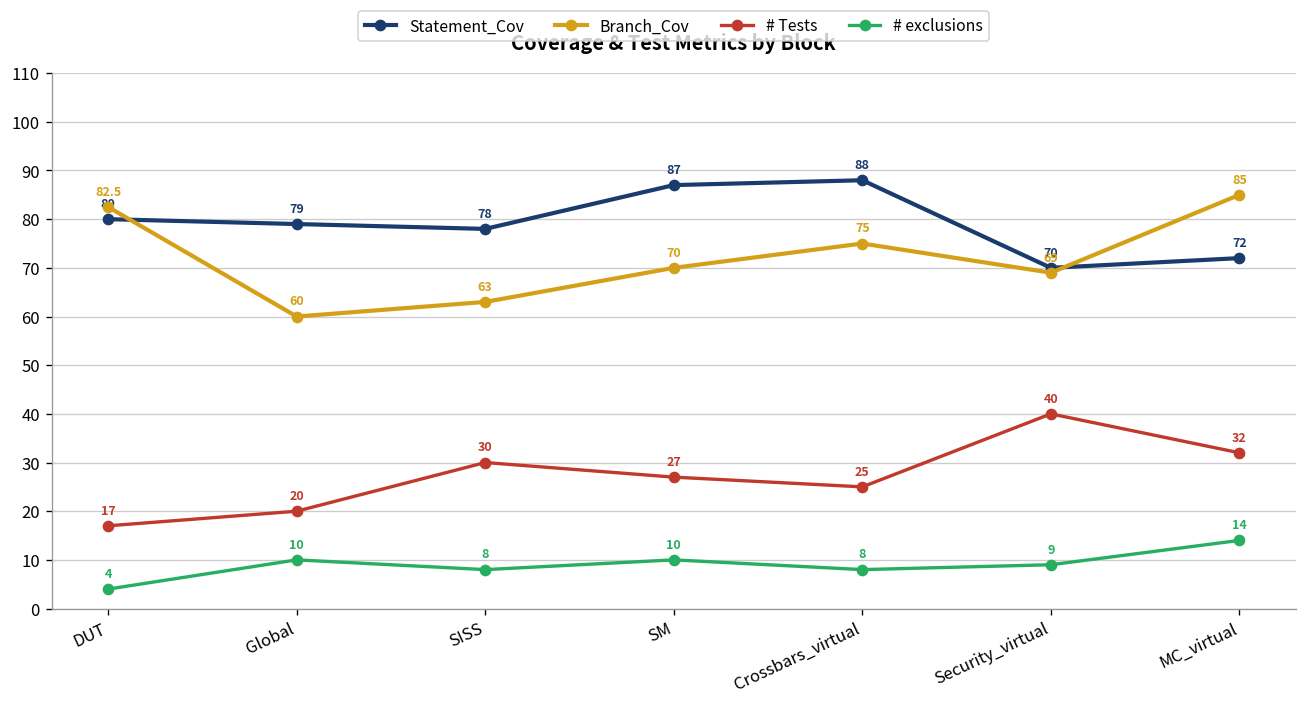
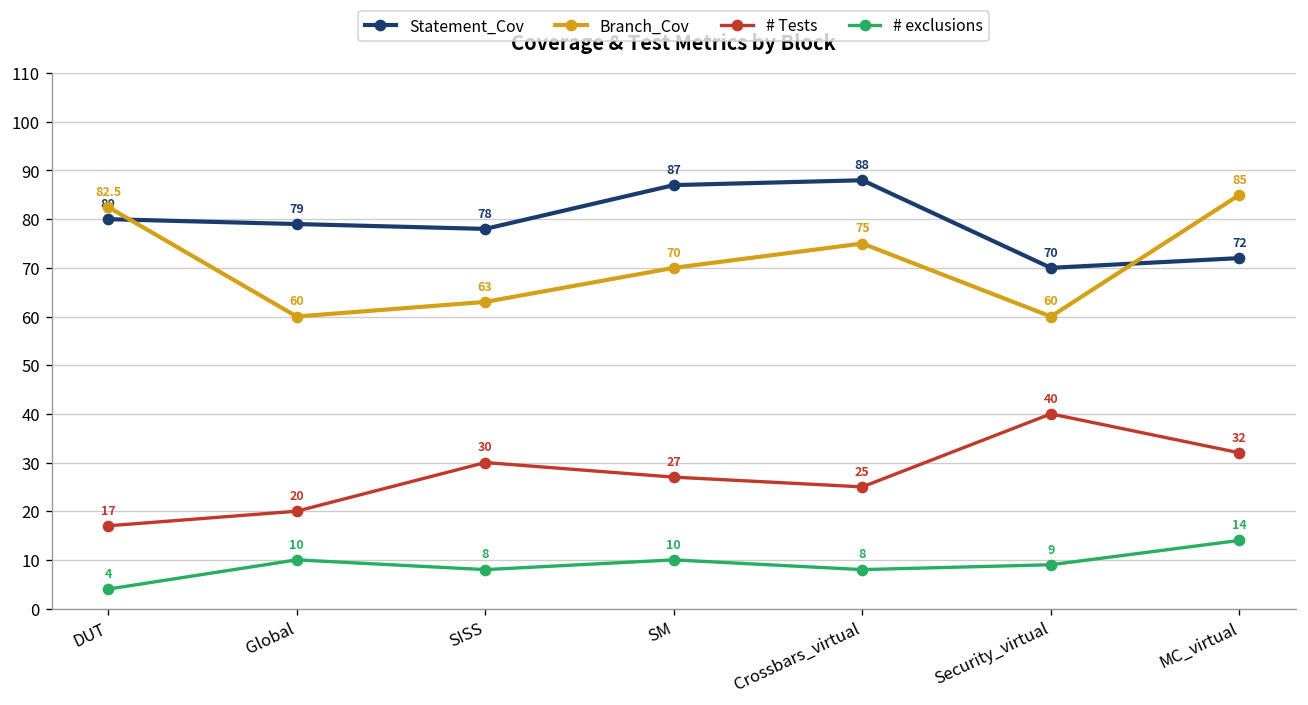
  {
    "Statement_Cov": {
      "Global": 79,
      "SISS": 78,
      "SM": 87,
      "Crossbars_virtual": 88,
      "Security_virtual": 70,
      "MC_virtual": 72
    },
    "Branch_Cov": {
      "DUT": 82.5,
      "Global": 60,
      "SISS": 63,
      "SM": 70,
      "Crossbars_virtual": 75,
-     "Security_virtual": 69,
+     "Security_virtual": 60,
      "MC_virtual": 85
    },
    "# Tests": {
      "DUT": 17,
      "Global": 20,
      "SISS": 30,
      "SM": 27,
      "Crossbars_virtual": 25,
      "Security_virtual": 40,
      "MC_virtual": 32
    },
    "# exclusions": {
      "DUT": 4,
      "Global": 10,
      "SISS": 8,
      "SM": 10,
      "Crossbars_virtual": 8,
      "Security_virtual": 9,
      "MC_virtual": 14
    }
  }
